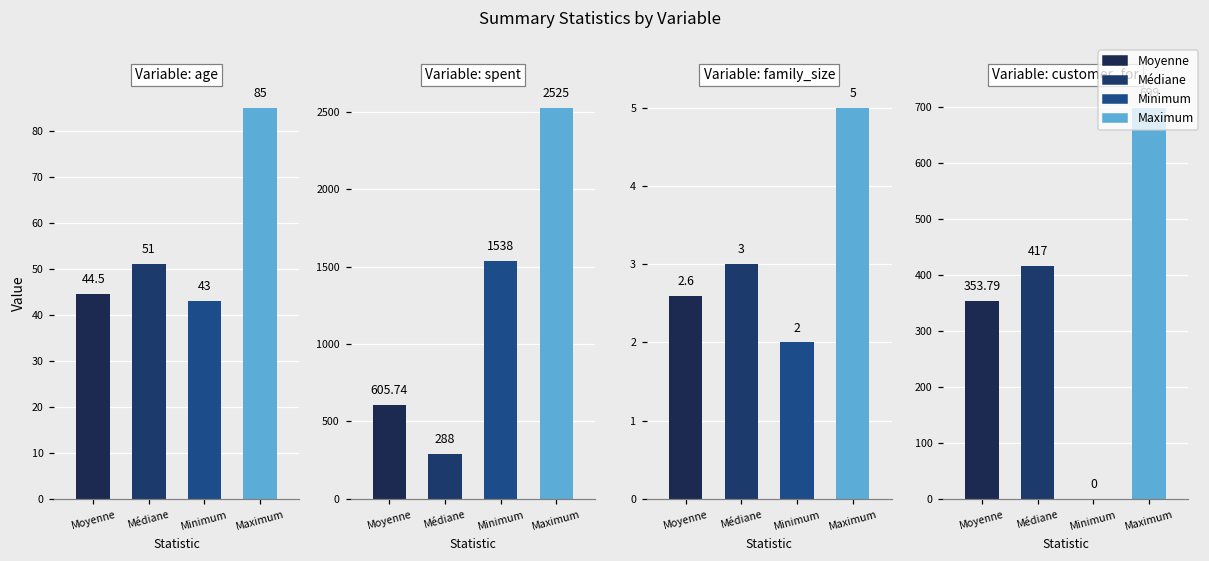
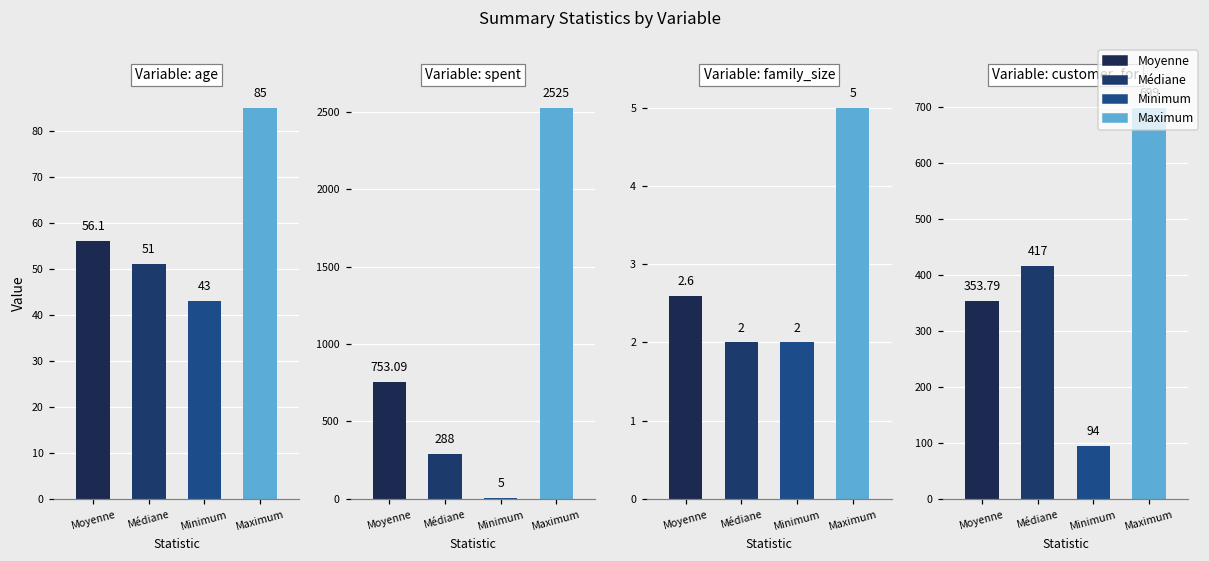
  {
    "Variable: age": {
-     "Moyenne": 44.5,
+     "Moyenne": 56.1,
      "Médiane": 51,
      "Minimum": 43,
      "Maximum": 85
    },
    "Variable: spent": {
-     "Moyenne": 605.74,
+     "Moyenne": 753.09,
      "Médiane": 288,
-     "Minimum": 1538,
+     "Minimum": 5,
      "Maximum": 2525
    },
    "Variable: family_size": {
      "Moyenne": 2.6,
-     "Médiane": 3,
+     "Médiane": 2,
      "Minimum": 2,
      "Maximum": 5
    },
    "Variable: customer_for": {
      "Moyenne": 353.79,
      "Médiane": 417,
-     "Minimum": 0
+     "Minimum": 94
    }
  }
